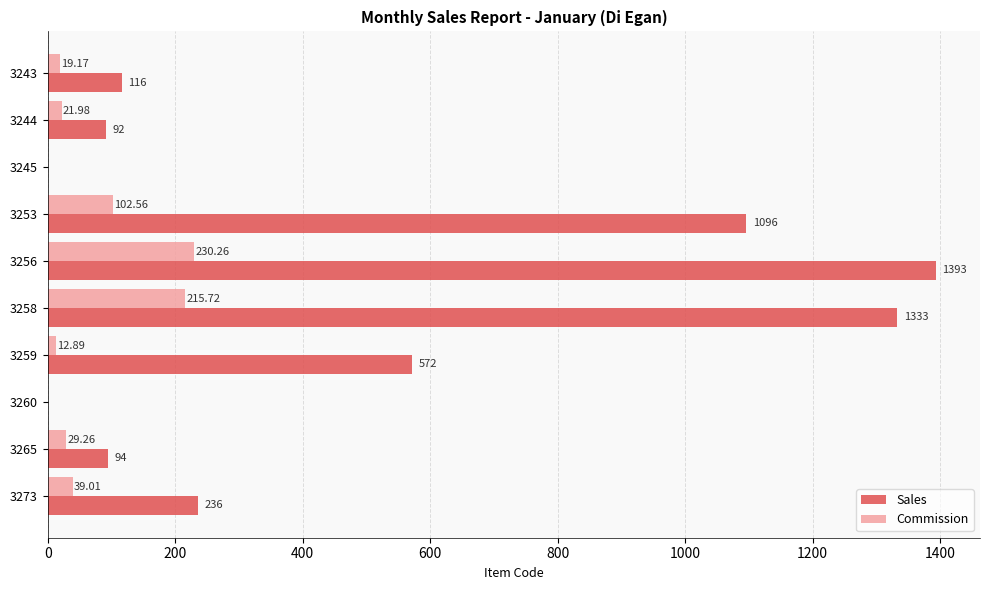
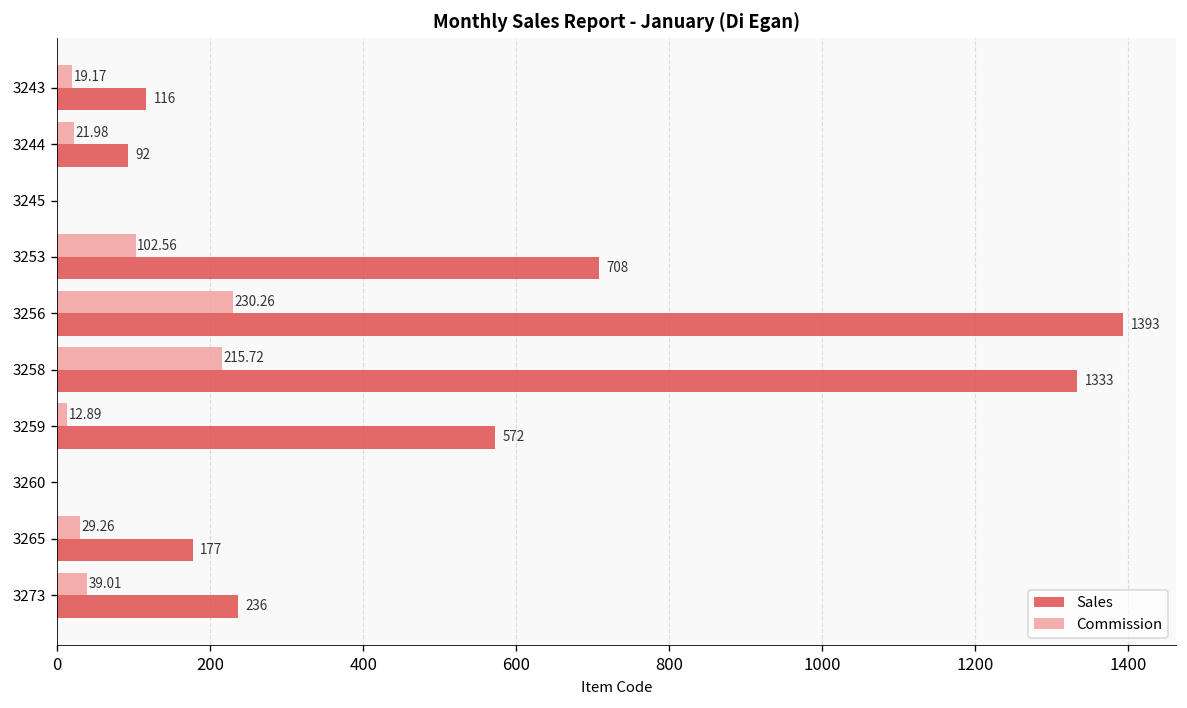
  {
    "Sales": {
      "3243": 116,
      "3244": 92,
-     "3253": 1096,
+     "3253": 708,
      "3256": 1393,
      "3258": 1333,
      "3259": 572,
-     "3265": 94,
+     "3265": 177,
      "3273": 236
    },
    "Commission": {
      "3243": 19.17,
      "3244": 21.98,
      "3253": 102.56,
      "3256": 230.26,
      "3258": 215.72,
      "3259": 12.89,
      "3265": 29.26,
      "3273": 39.01
    }
  }
